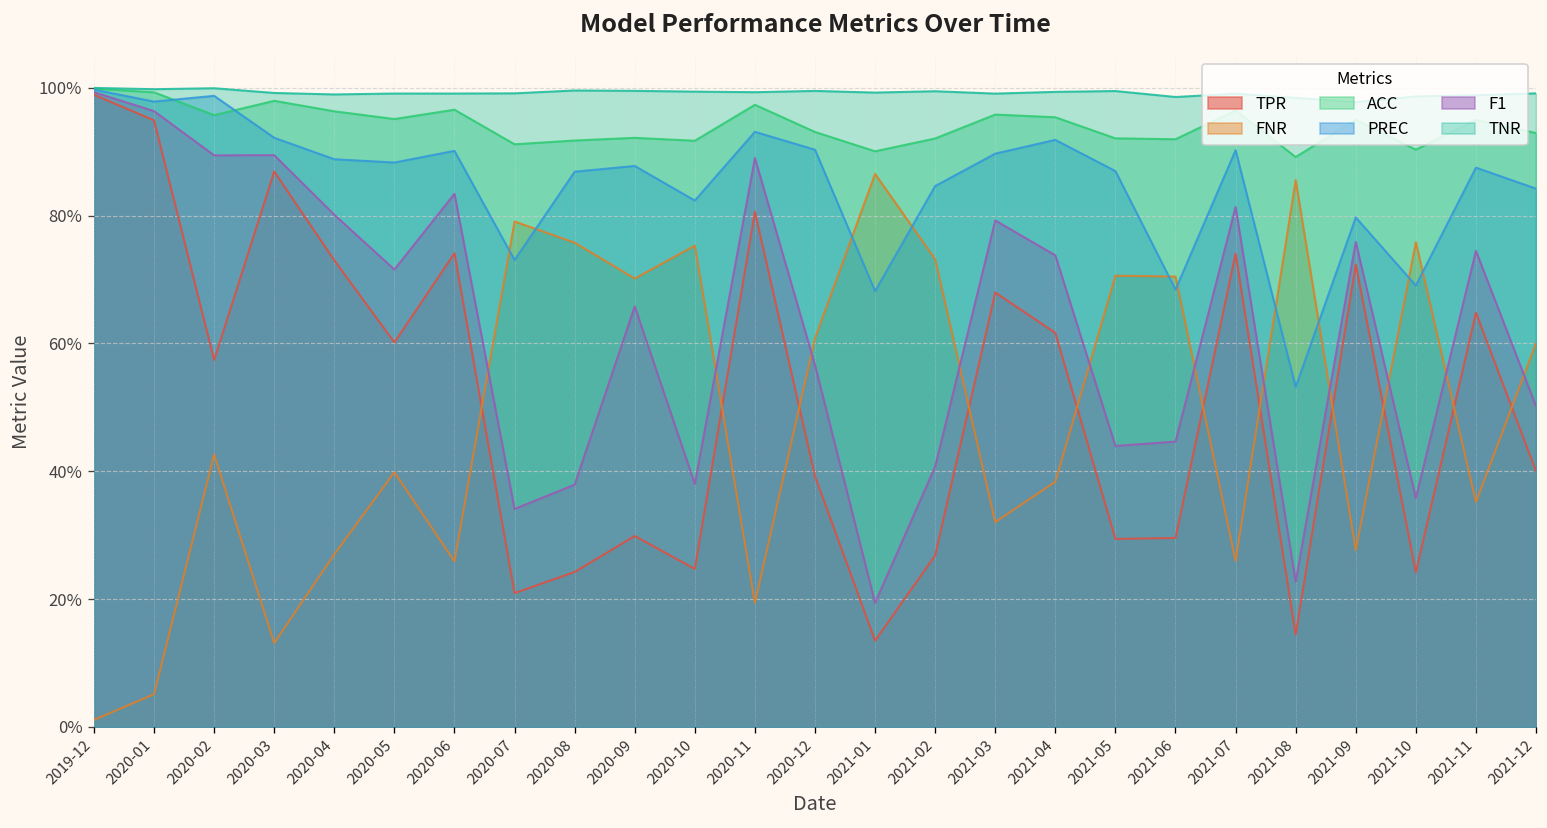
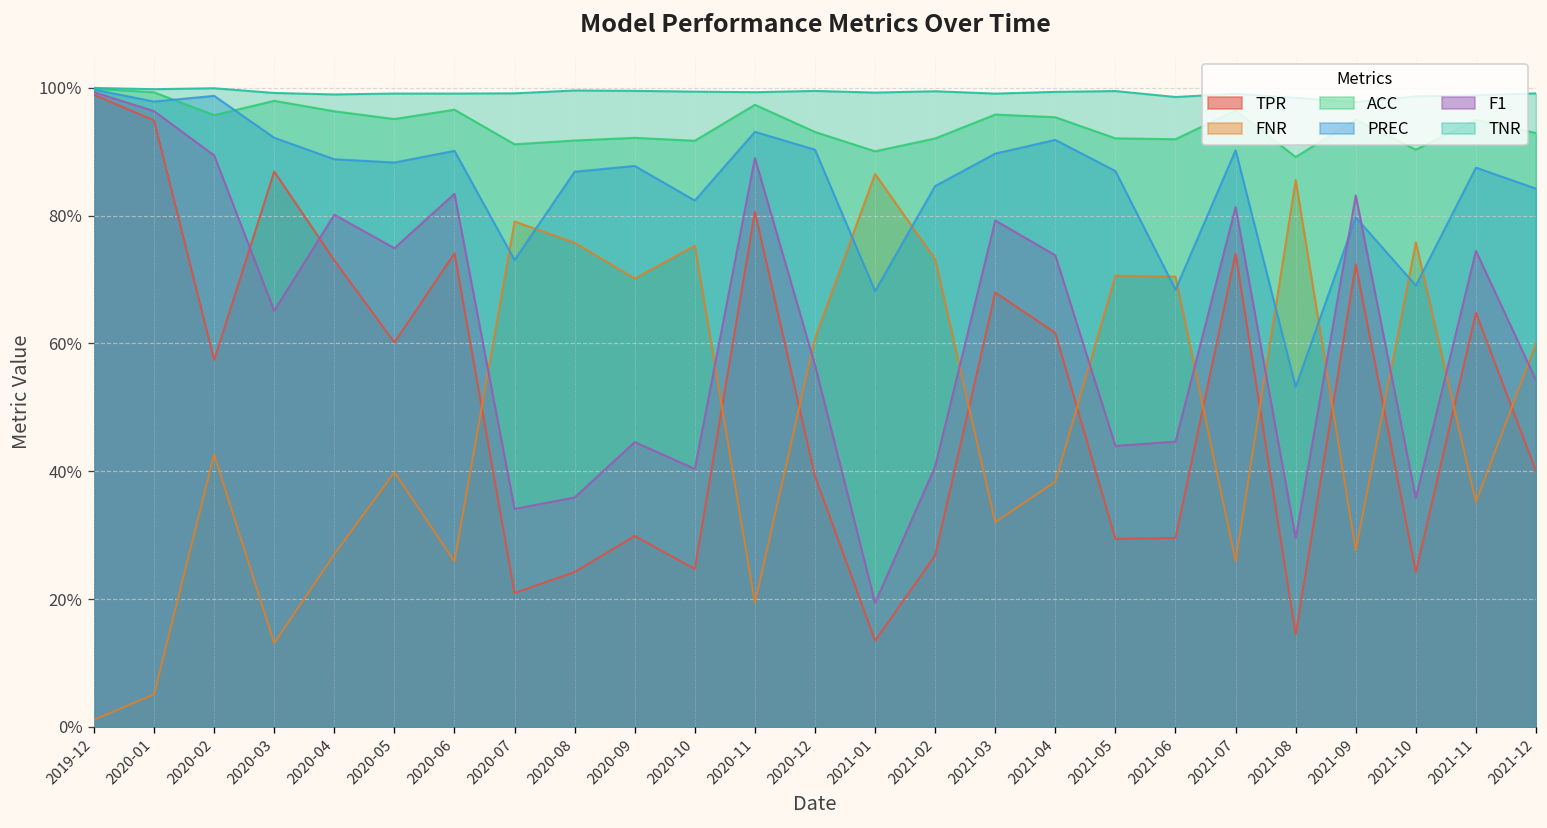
  {
    "F1": {
      "2020-01": "96%",
      "2020-02": "89%",
-     "2020-03": "89%",
+     "2020-03": "65%",
      "2020-04": "80%",
-     "2020-05": "72%",
+     "2020-05": "75%",
      "2020-06": "83%",
      "2020-07": "34%",
-     "2020-08": "38%",
-     "2020-09": "66%",
-     "2020-10": "38%",
+     "2020-08": "36%",
+     "2020-09": "45%",
+     "2020-10": "40%",
      "2020-11": "89%",
      "2020-12": "57%",
      "2021-01": "19%",
      "2021-02": "41%",
      "2021-03": "79%",
      "2021-04": "74%",
      "2021-05": "44%",
      "2021-06": "45%",
      "2021-07": "81%",
-     "2021-08": "23%",
-     "2021-09": "76%",
+     "2021-08": "30%",
+     "2021-09": "83%",
      "2021-10": "36%",
      "2021-11": "74%",
-     "2021-12": "50%"
+     "2021-12": "54%"
    }
  }
